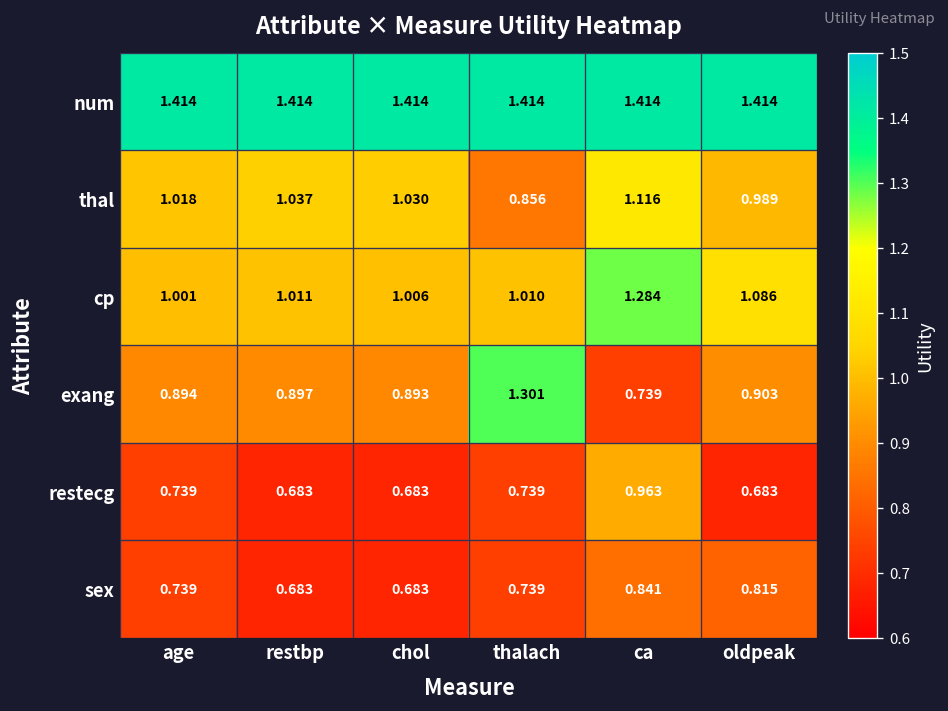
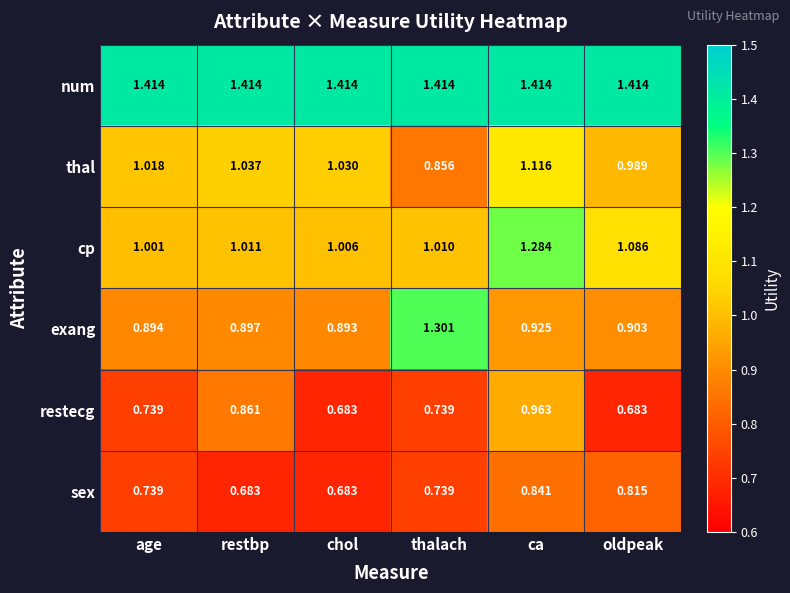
  {
    "num": {
      "age": 1.414,
      "restbp": 1.414,
      "chol": 1.414,
      "thalach": 1.414,
      "ca": 1.414,
      "oldpeak": 1.414
    },
    "thal": {
      "age": 1.018,
      "restbp": 1.037,
      "chol": 1.030,
      "thalach": 0.856,
      "ca": 1.116,
      "oldpeak": 0.989
    },
    "cp": {
      "age": 1.001,
      "restbp": 1.011,
      "chol": 1.006,
      "thalach": 1.010,
      "ca": 1.284,
      "oldpeak": 1.086
    },
    "exang": {
      "age": 0.894,
      "restbp": 0.897,
      "chol": 0.893,
      "thalach": 1.301,
-     "ca": 0.739,
+     "ca": 0.925,
      "oldpeak": 0.903
    },
    "restecg": {
      "age": 0.739,
-     "restbp": 0.683,
+     "restbp": 0.861,
      "chol": 0.683,
      "thalach": 0.739,
      "ca": 0.963,
      "oldpeak": 0.683
    },
    "sex": {
      "age": 0.739,
      "restbp": 0.683,
      "chol": 0.683,
      "thalach": 0.739,
      "ca": 0.841,
      "oldpeak": 0.815
    }
  }
